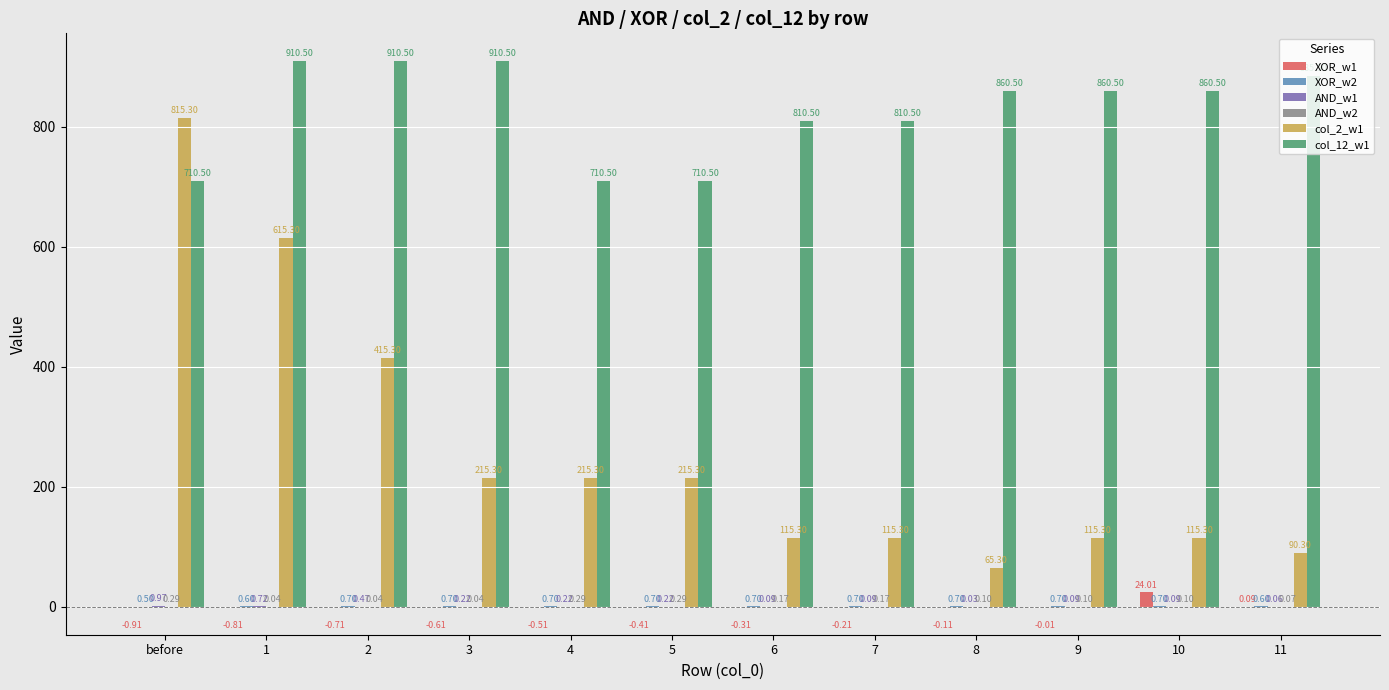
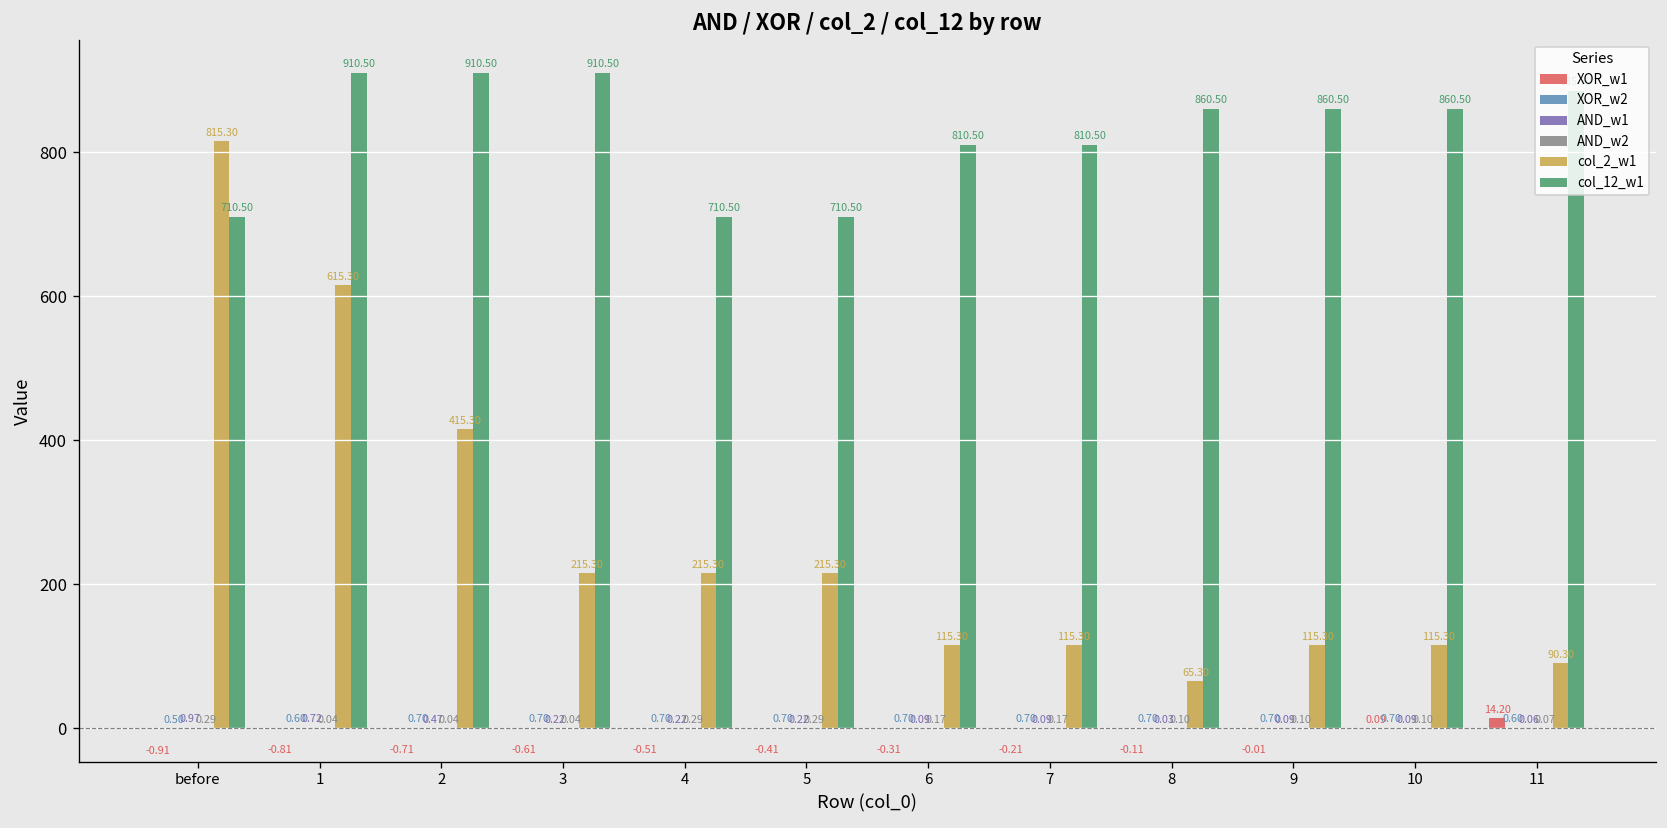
  {
    "XOR_w1": {
      "before": -0.91,
      "1": -0.81,
      "2": -0.71,
      "3": -0.61,
      "4": -0.51,
      "5": -0.41,
      "6": -0.31,
      "7": -0.21,
      "8": -0.11,
      "9": -0.01,
-     "10": 24.01,
-     "11": 0.09
+     "10": 0.09,
+     "11": 14.20
    },
    "col_2_w1": {
      "before": 815.30,
      "1": 615.30,
      "2": 415.30,
      "3": 215.30,
      "4": 215.30,
      "5": 215.30,
      "6": 115.30,
      "7": 115.30,
      "8": 65.30,
      "9": 115.30,
      "10": 115.30,
      "11": 90.30
    },
    "col_12_w1": {
      "before": 710.50,
      "1": 910.50,
      "2": 910.50,
      "3": 910.50,
      "4": 710.50,
      "5": 710.50,
      "6": 810.50,
      "7": 810.50,
      "8": 860.50,
      "9": 860.50,
      "10": 860.50
    }
  }
